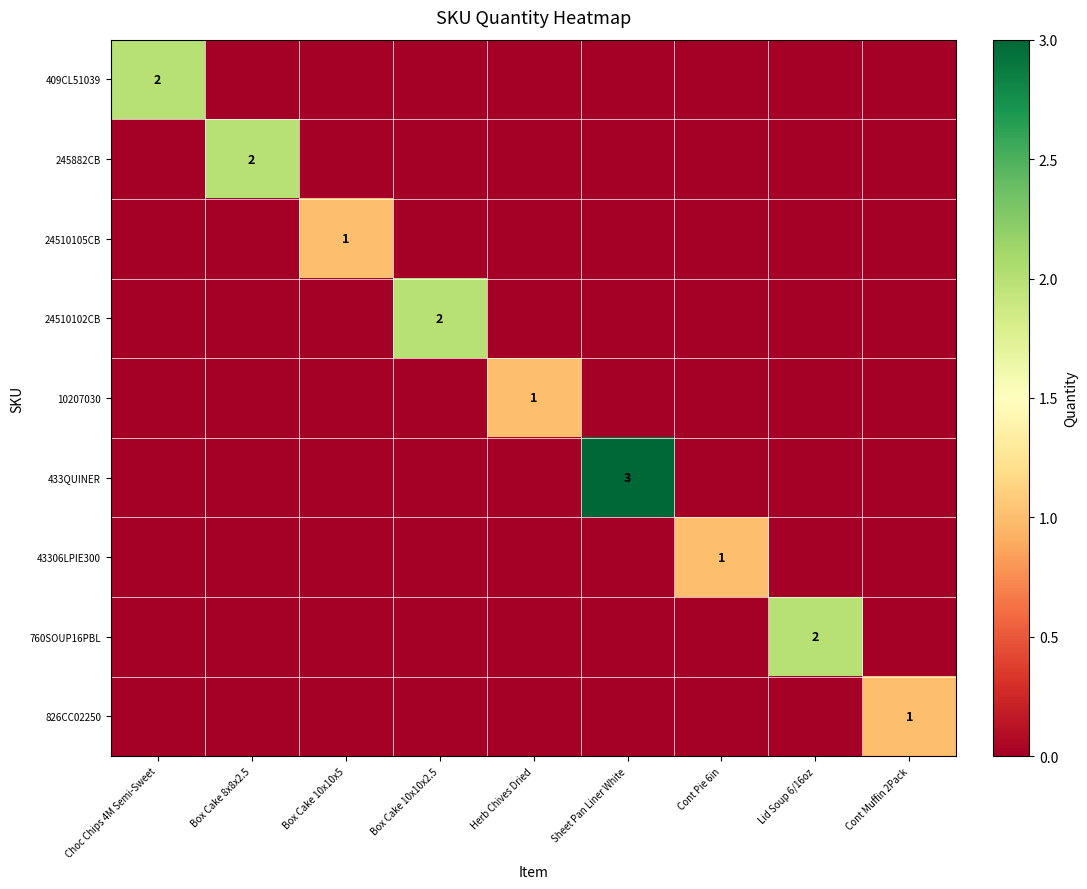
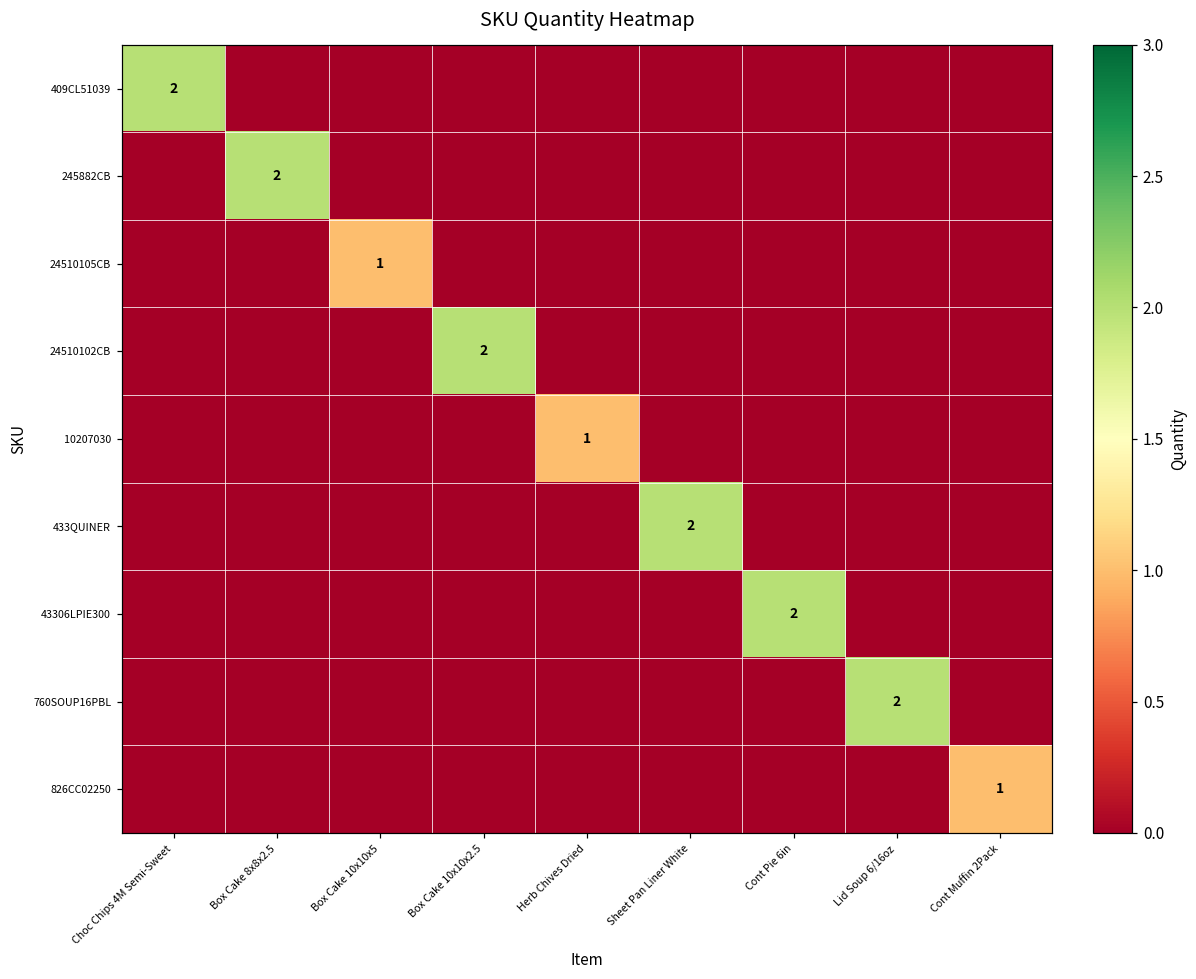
  {
    "409CL51039": {
      "Choc Chips 4M Semi-Sweet": 2
    },
    "245882CB": {
      "Box Cake 8x8x2.5": 2
    },
    "24510105CB": {
      "Box Cake 10x10x5": 1
    },
    "24510102CB": {
      "Box Cake 10x10x2.5": 2
    },
    "10207030": {
      "Herb Chives Dried": 1
    },
    "433QUINER": {
-     "Sheet Pan Liner White": 3
+     "Sheet Pan Liner White": 2
    },
    "43306LPIE300": {
-     "Cont Pie 6in": 1
+     "Cont Pie 6in": 2
    },
    "760SOUP16PBL": {
      "Lid Soup 6/16oz": 2
    },
    "826CC02250": {
      "Cont Muffin 2Pack": 1
    }
  }
